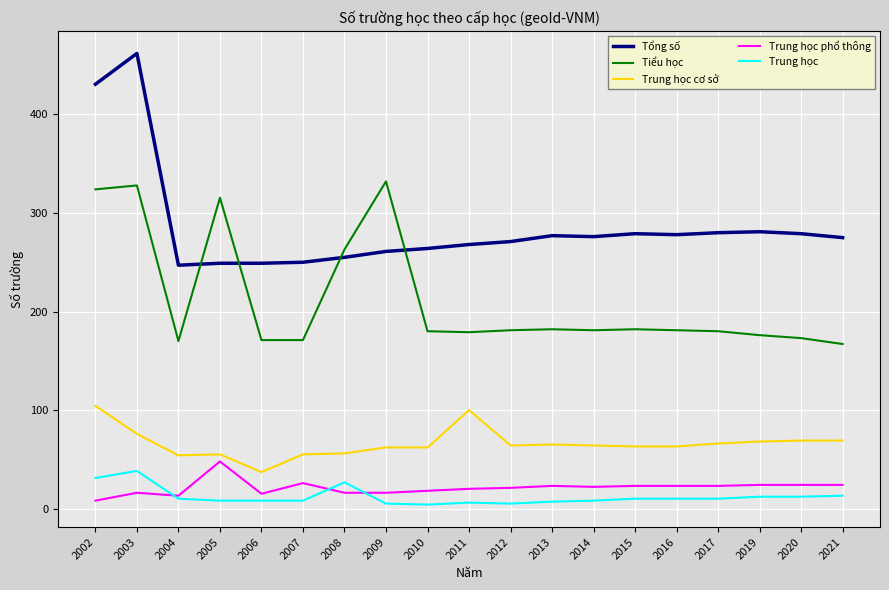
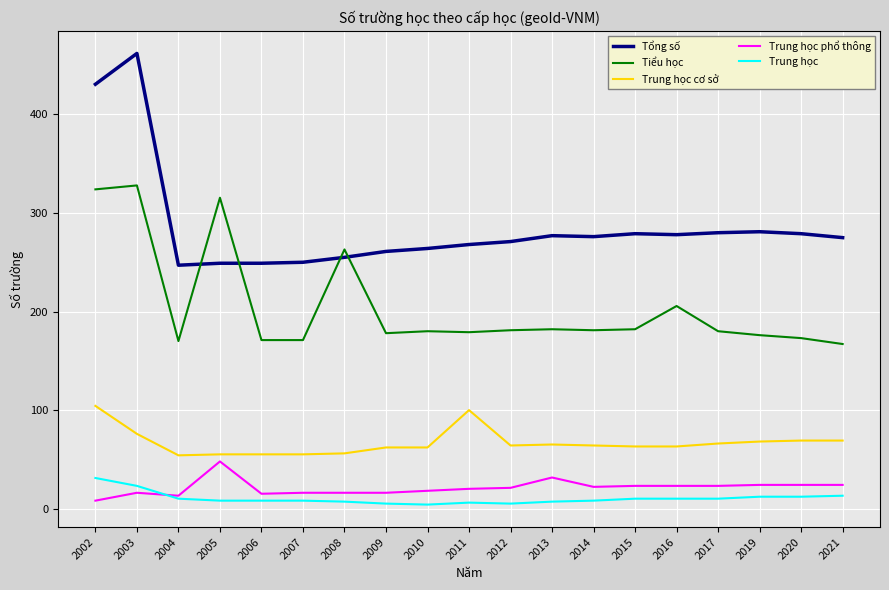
  {
    "Tổng số": {
      "2002": 430,
      "2003": 460,
      "2004": 250,
      "2005": 250,
      "2006": 250,
      "2007": 250,
      "2008": 260,
      "2009": 260,
      "2010": 260,
      "2011": 270,
      "2012": 270,
      "2013": 280,
      "2014": 280,
      "2015": 280,
      "2016": 280,
      "2017": 280,
      "2019": 280,
      "2020": 280,
      "2021": 280
    },
    "Tiểu học": {
      "2002": 320,
      "2003": 330,
      "2004": 170,
      "2005": 320,
      "2006": 170,
      "2007": 170,
      "2008": 260,
-     "2009": 330,
+     "2009": 180,
      "2010": 180,
      "2011": 180,
      "2012": 180,
      "2013": 180,
      "2014": 180,
      "2015": 180,
-     "2016": 180,
+     "2016": 210,
      "2017": 180,
      "2019": 180,
      "2020": 170,
      "2021": 170
    },
    "Trung học cơ sở": {
      "2002": 100,
      "2003": 80,
      "2004": 50,
      "2005": 60,
-     "2006": 40,
+     "2006": 60,
      "2007": 60,
      "2008": 60,
      "2009": 60,
      "2010": 60,
      "2011": 100,
      "2012": 60,
      "2013": 70,
      "2014": 60,
      "2015": 60,
      "2016": 60,
      "2017": 70,
      "2019": 70,
      "2020": 70,
      "2021": 70
    },
    "Trung học phổ thông": {
      "2002": 10,
      "2003": 20,
      "2004": 10,
      "2005": 50,
      "2006": 20,
-     "2007": 30,
+     "2007": 20,
      "2008": 20,
      "2009": 20,
      "2010": 20,
      "2011": 20,
      "2012": 20,
-     "2013": 20,
+     "2013": 30,
      "2014": 20,
      "2015": 20,
      "2016": 20,
      "2017": 20,
      "2019": 20,
      "2020": 20,
      "2021": 20
    },
    "Trung học": {
      "2002": 30,
-     "2003": 40,
+     "2003": 20,
      "2004": 10,
      "2005": 10,
      "2006": 10,
      "2007": 10,
-     "2008": 30,
+     "2008": 10,
      "2009": 10,
      "2010": 0,
      "2011": 10,
      "2012": 10,
      "2013": 10,
      "2014": 10,
      "2015": 10,
      "2016": 10,
      "2017": 10,
      "2019": 10,
      "2020": 10,
      "2021": 10
    }
  }
